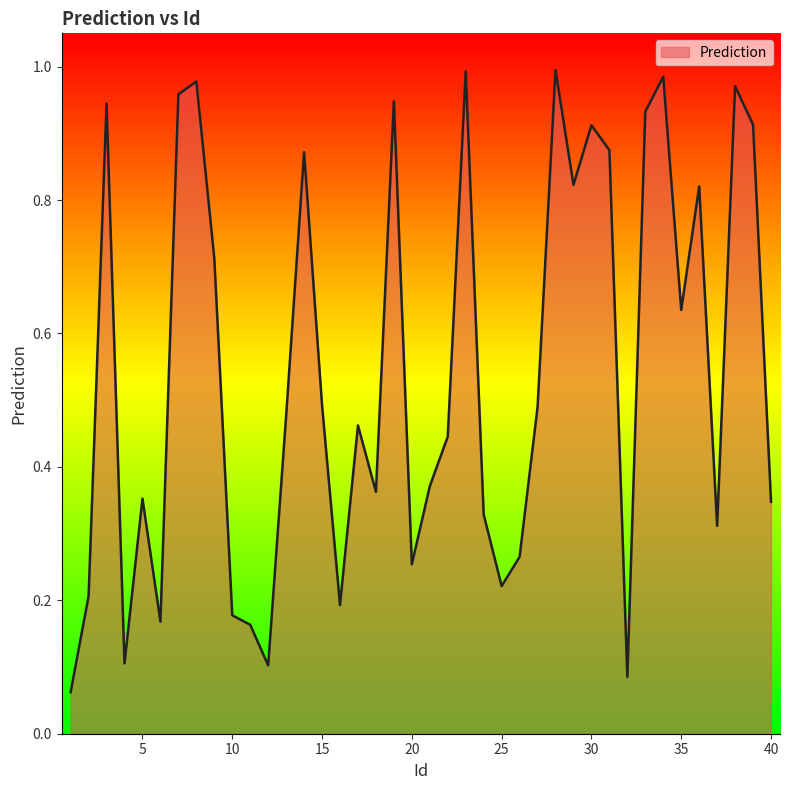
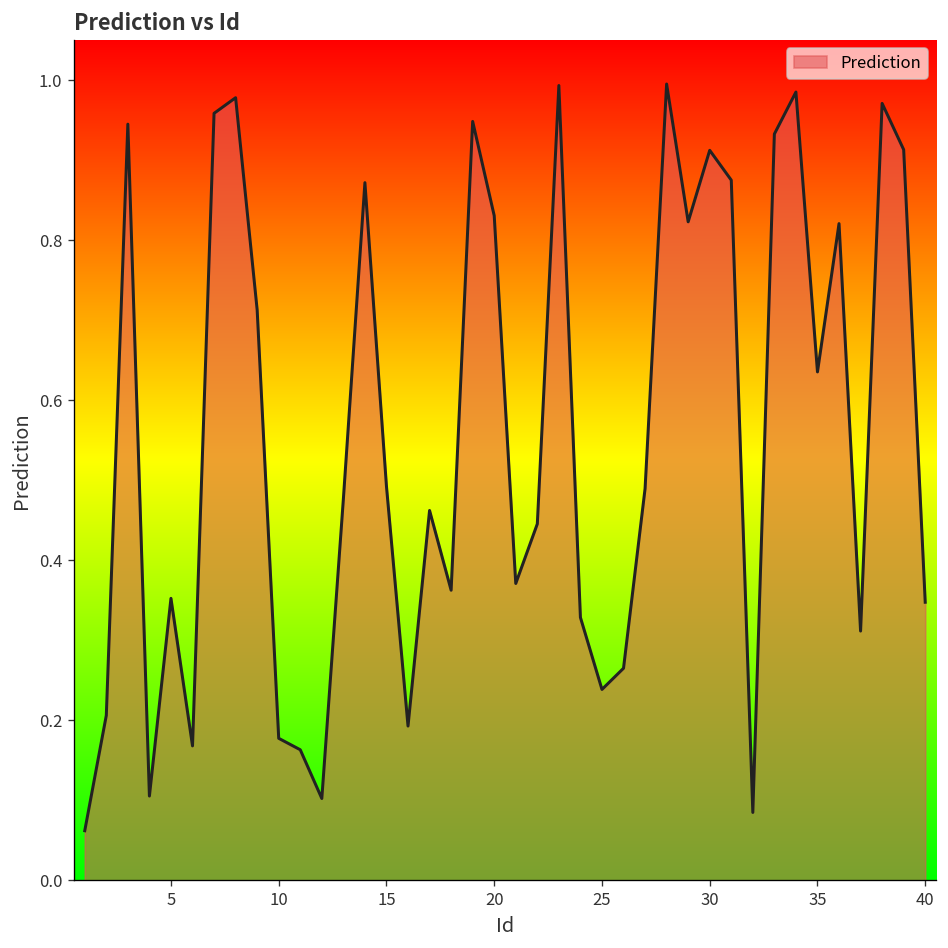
  {
    "5": 0.35,
    "10": 0.18,
    "15": 0.49,
-   "20": 0.25,
-   "25": 0.22,
+   "20": 0.83,
+   "25": 0.24,
    "30": 0.91,
    "35": 0.64,
    "40": 0.35
  }
